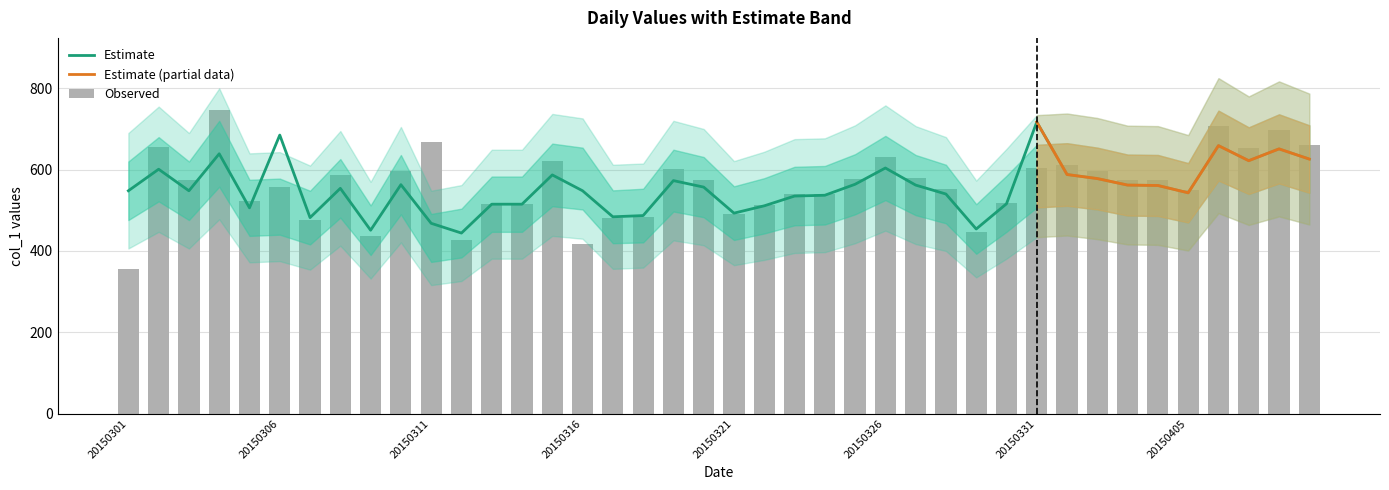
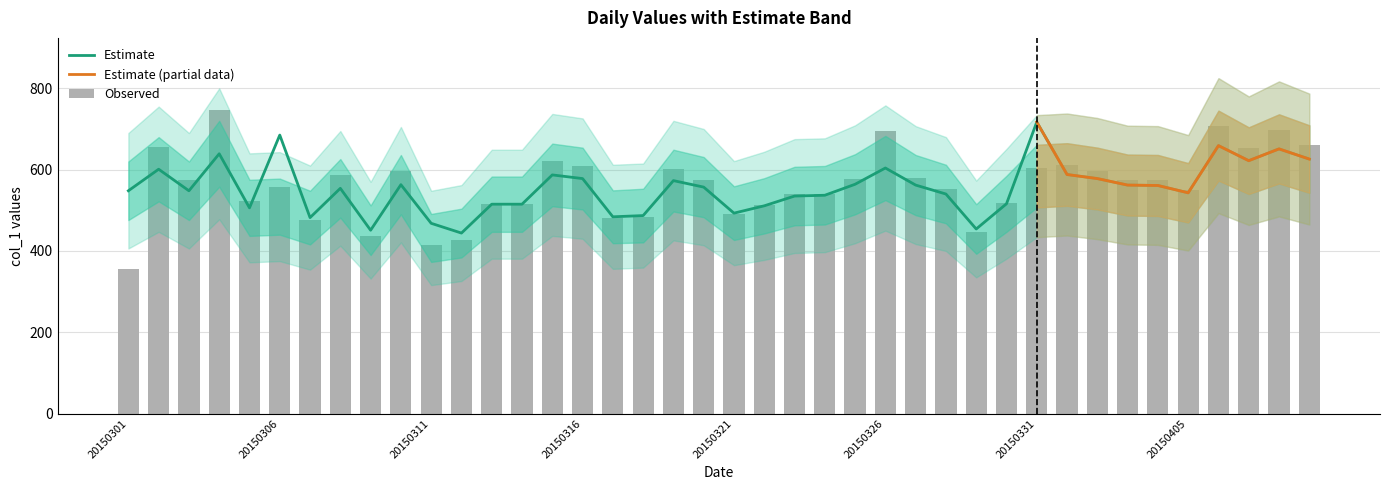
  {
    "Estimate": {
      "20150301": 550,
      "20150306": 690,
      "20150311": 470,
-     "20150316": 550,
+     "20150316": 580,
      "20150321": 490,
      "20150326": 600
    },
    "Observed": {
      "20150301": 360,
      "20150306": 560,
-     "20150311": 670,
-     "20150316": 420,
+     "20150311": 420,
+     "20150316": 610,
      "20150321": 490,
-     "20150326": 630,
+     "20150326": 700,
      "20150331": 610,
      "20150405": 550
    }
  }
